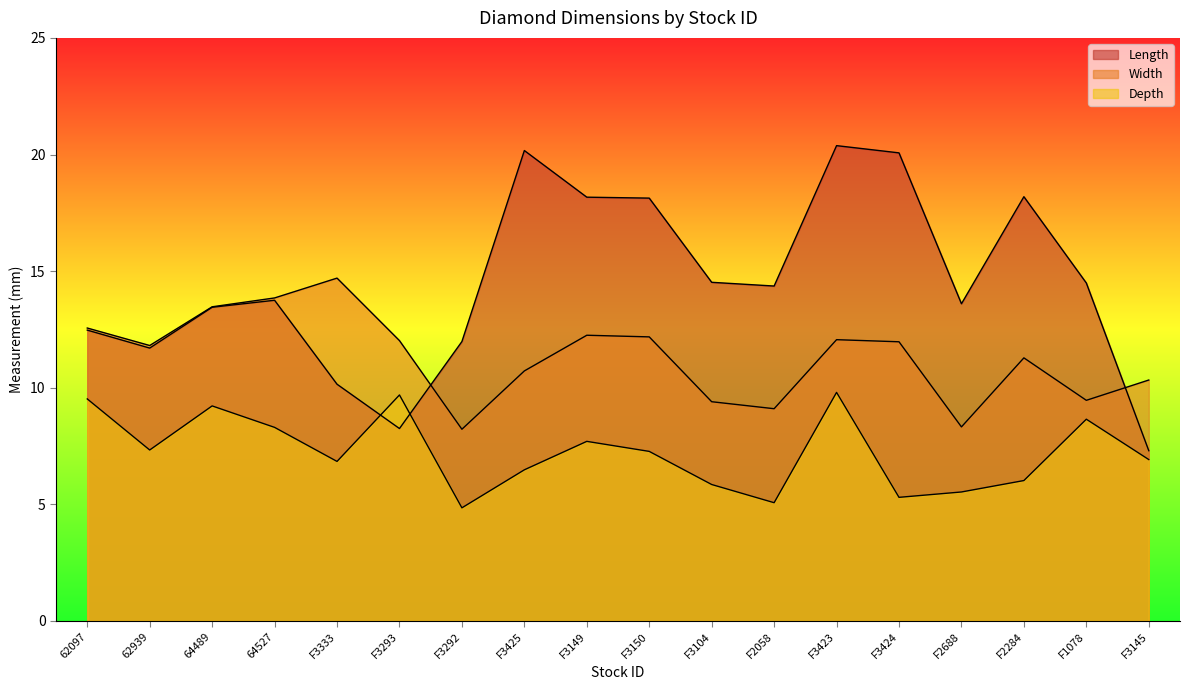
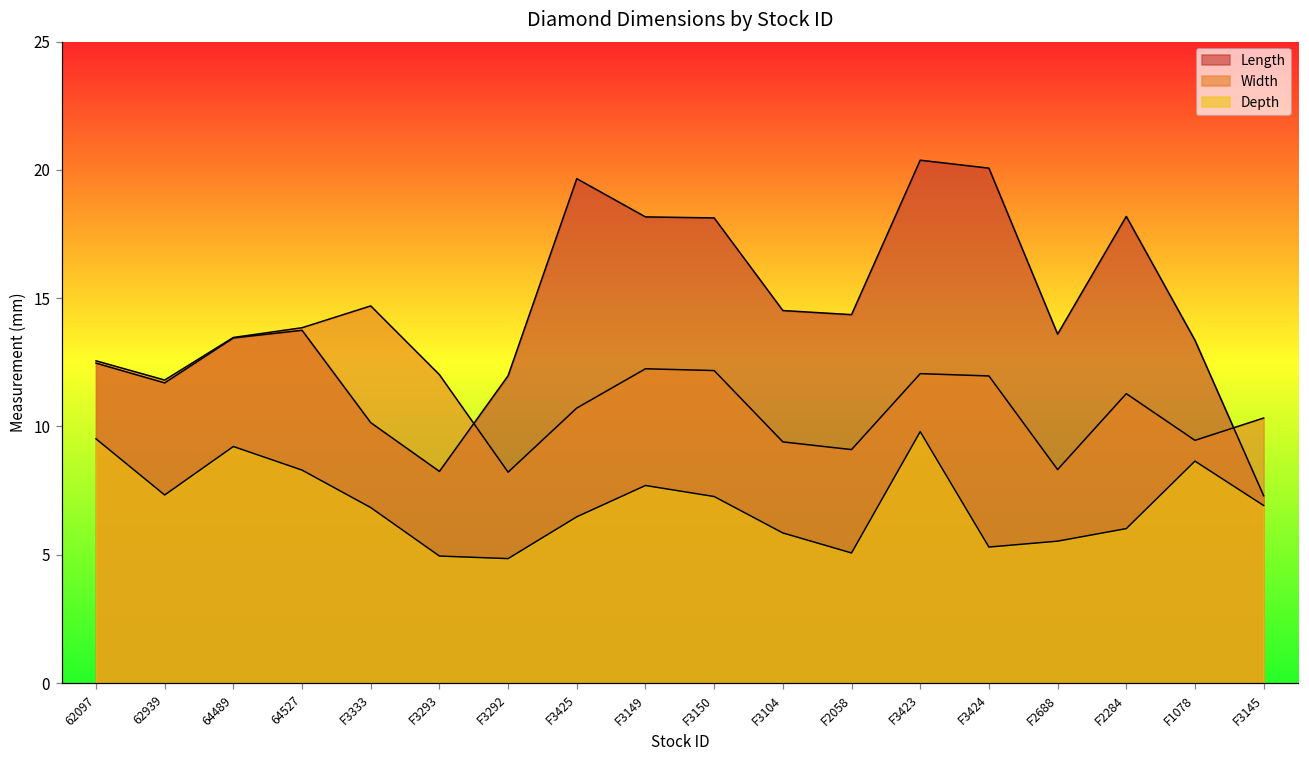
  {
    "Length": {
      "62939": 11.7,
      "F3333": 10.2,
      "F3293": 8.3,
      "F3292": 12.0,
-     "F3425": 20.2,
+     "F3425": 19.7,
      "F3149": 18.2,
      "F3150": 18.1,
      "F3104": 14.5,
      "F2058": 14.4,
      "F3423": 20.4,
      "F3424": 20.1,
      "F2688": 13.6,
      "F2284": 18.2,
-     "F1078": 14.5,
+     "F1078": 13.4,
      "F3145": 7.3
    },
    "Width": {
      "62939": 11.8,
      "F3333": 14.7,
      "F3293": 12.0,
      "F3292": 8.2,
      "F3425": 10.7,
      "F3149": 12.3,
      "F3150": 12.2,
      "F3104": 9.4,
      "F2058": 9.1,
      "F3423": 12.1,
      "F3424": 12.0,
      "F2688": 8.3,
      "F2284": 11.3,
      "F1078": 9.5,
      "F3145": 10.3
    },
    "Depth": {
      "62097": 9.5,
      "62939": 7.3,
      "64489": 9.2,
      "64527": 8.3,
      "F3333": 6.8,
-     "F3293": 9.7,
+     "F3293": 5.0,
      "F3292": 4.9,
      "F3425": 6.5,
      "F3149": 7.7,
      "F3150": 7.3,
      "F3104": 5.9,
      "F2058": 5.1,
      "F3423": 9.8,
      "F3424": 5.3,
      "F2688": 5.5,
      "F2284": 6.0,
      "F1078": 8.7,
      "F3145": 6.9
    }
  }
